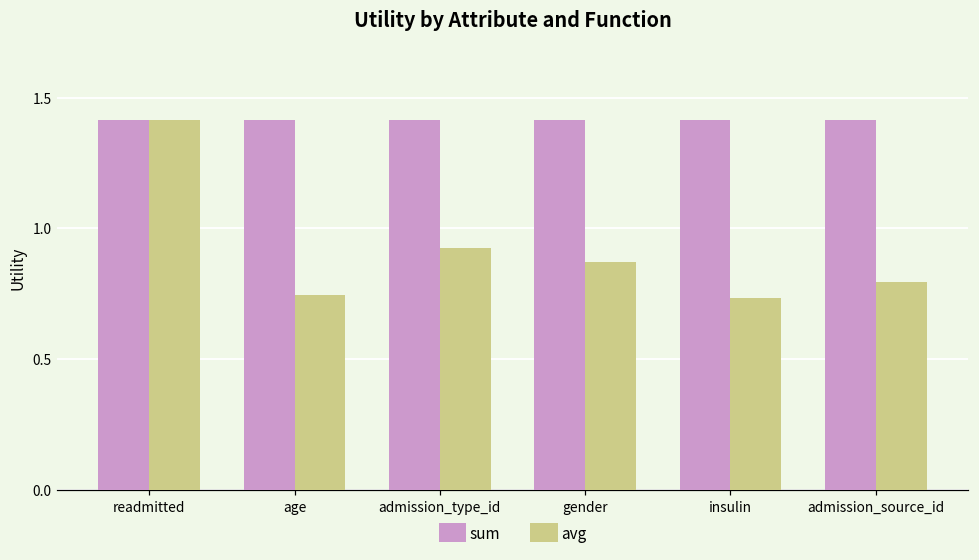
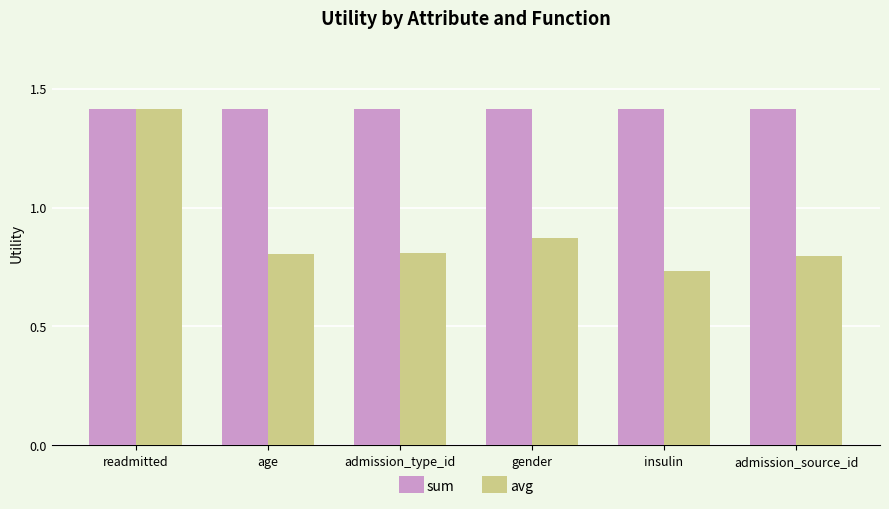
  {
    "sum": {
      "readmitted": 1.41,
      "age": 1.41,
      "admission_type_id": 1.41,
      "gender": 1.41,
      "insulin": 1.41,
      "admission_source_id": 1.41
    },
    "avg": {
      "readmitted": 1.41,
-     "age": 0.74,
-     "admission_type_id": 0.93,
+     "age": 0.80,
+     "admission_type_id": 0.81,
      "gender": 0.87,
      "insulin": 0.73,
      "admission_source_id": 0.80
    }
  }
